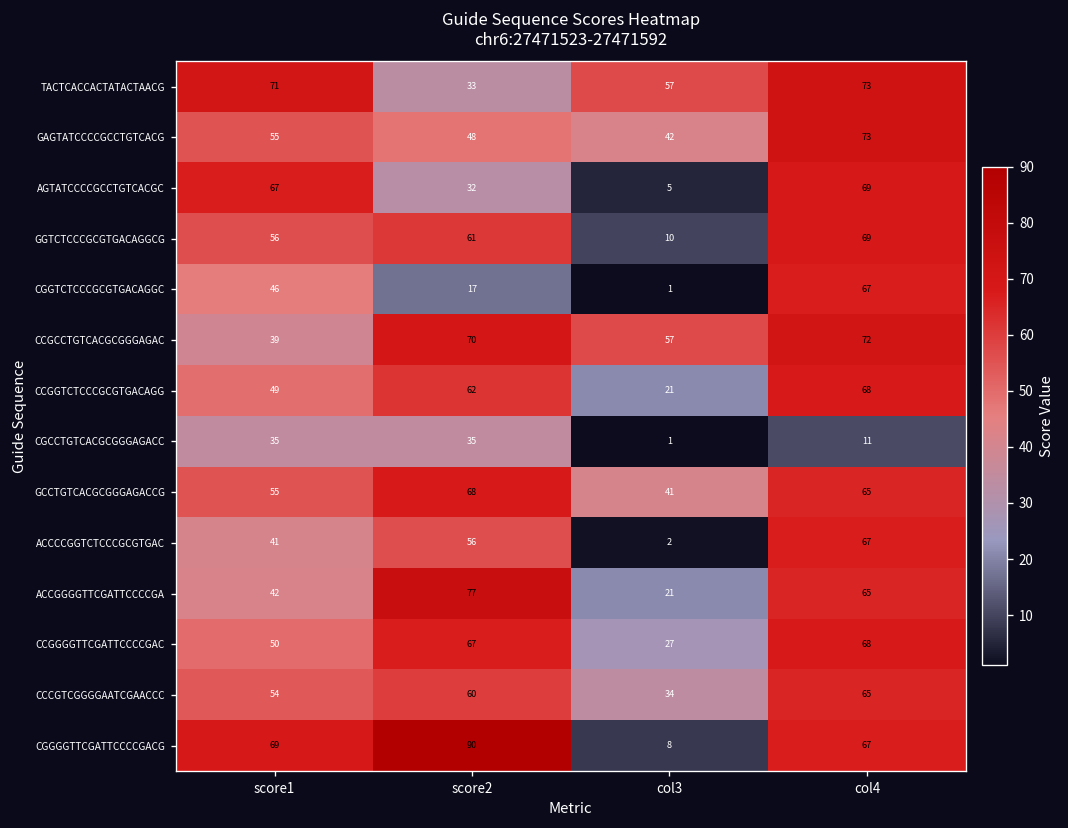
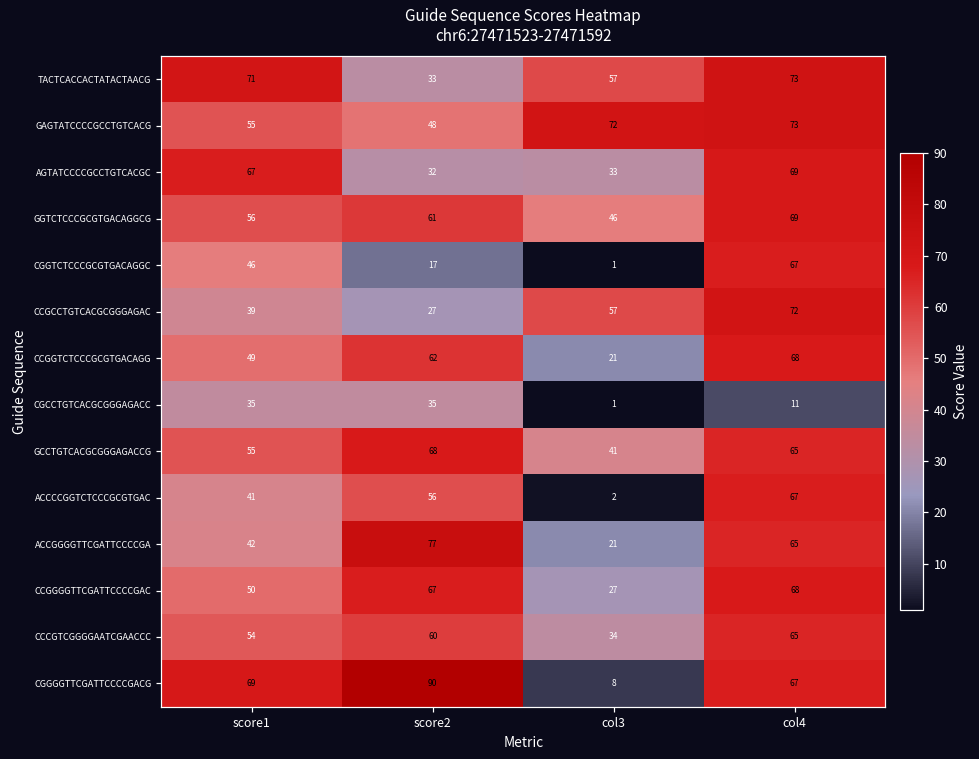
  {
    "TACTCACCACTATACTAACG": {
      "score1": 71,
      "score2": 33,
      "col3": 57,
      "col4": 73
    },
    "GAGTATCCCCGCCTGTCACG": {
      "score1": 55,
      "score2": 48,
-     "col3": 42,
+     "col3": 72,
      "col4": 73
    },
    "AGTATCCCCGCCTGTCACGC": {
      "score1": 67,
      "score2": 32,
-     "col3": 5,
+     "col3": 33,
      "col4": 69
    },
    "GGTCTCCCGCGTGACAGGCG": {
      "score1": 56,
      "score2": 61,
-     "col3": 10,
+     "col3": 46,
      "col4": 69
    },
    "CGGTCTCCCGCGTGACAGGC": {
      "score1": 46,
      "score2": 17,
      "col3": 1,
      "col4": 67
    },
    "CCGCCTGTCACGCGGGAGAC": {
      "score1": 39,
-     "score2": 70,
+     "score2": 27,
      "col3": 57,
      "col4": 72
    },
    "CCGGTCTCCCGCGTGACAGG": {
      "score1": 49,
      "score2": 62,
      "col3": 21,
      "col4": 68
    },
    "CGCCTGTCACGCGGGAGACC": {
      "score1": 35,
      "score2": 35,
      "col3": 1,
      "col4": 11
    },
    "GCCTGTCACGCGGGAGACCG": {
      "score1": 55,
      "score2": 68,
      "col3": 41,
      "col4": 65
    },
    "ACCCCGGTCTCCCGCGTGAC": {
      "score1": 41,
      "score2": 56,
      "col3": 2,
      "col4": 67
    },
    "ACCGGGGTTCGATTCCCCGA": {
      "score1": 42,
      "score2": 77,
      "col3": 21,
      "col4": 65
    },
    "CCGGGGTTCGATTCCCCGAC": {
      "score1": 50,
      "score2": 67,
      "col3": 27,
      "col4": 68
    },
    "CCCGTCGGGGAATCGAACCC": {
      "score1": 54,
      "score2": 60,
      "col3": 34,
      "col4": 65
    },
    "CGGGGTTCGATTCCCCGACG": {
      "score1": 69,
      "score2": 90,
      "col3": 8,
      "col4": 67
    }
  }
